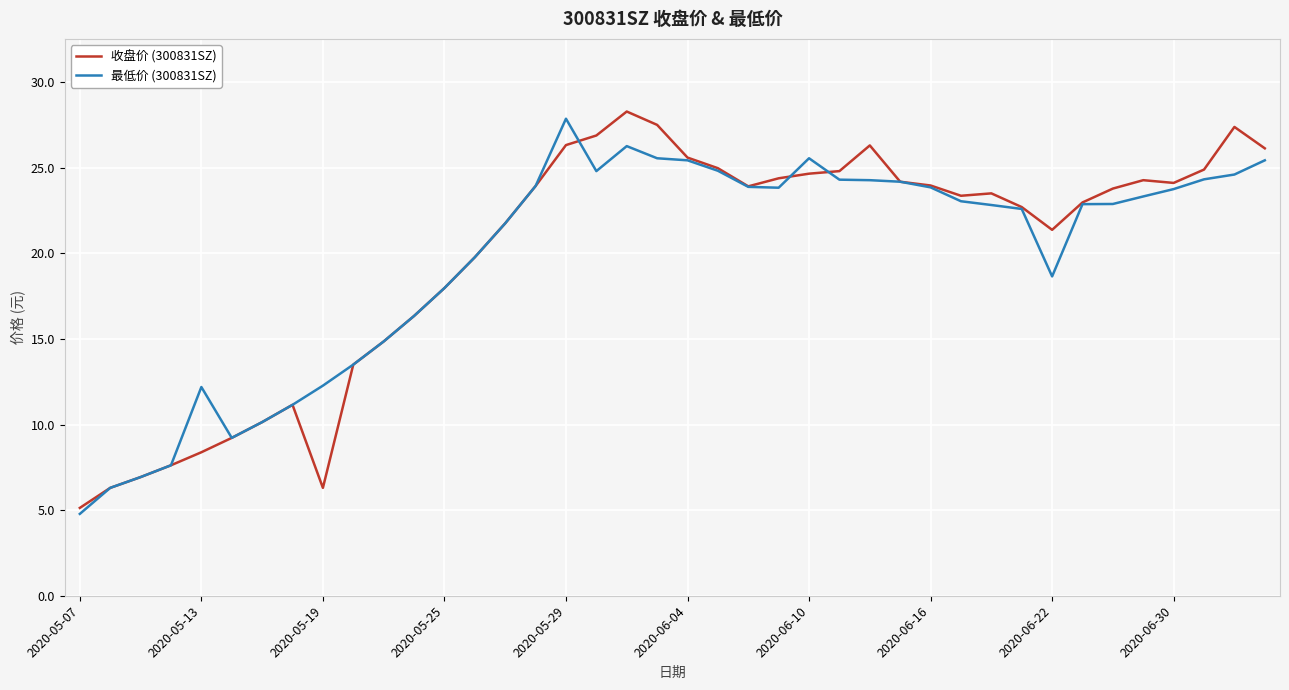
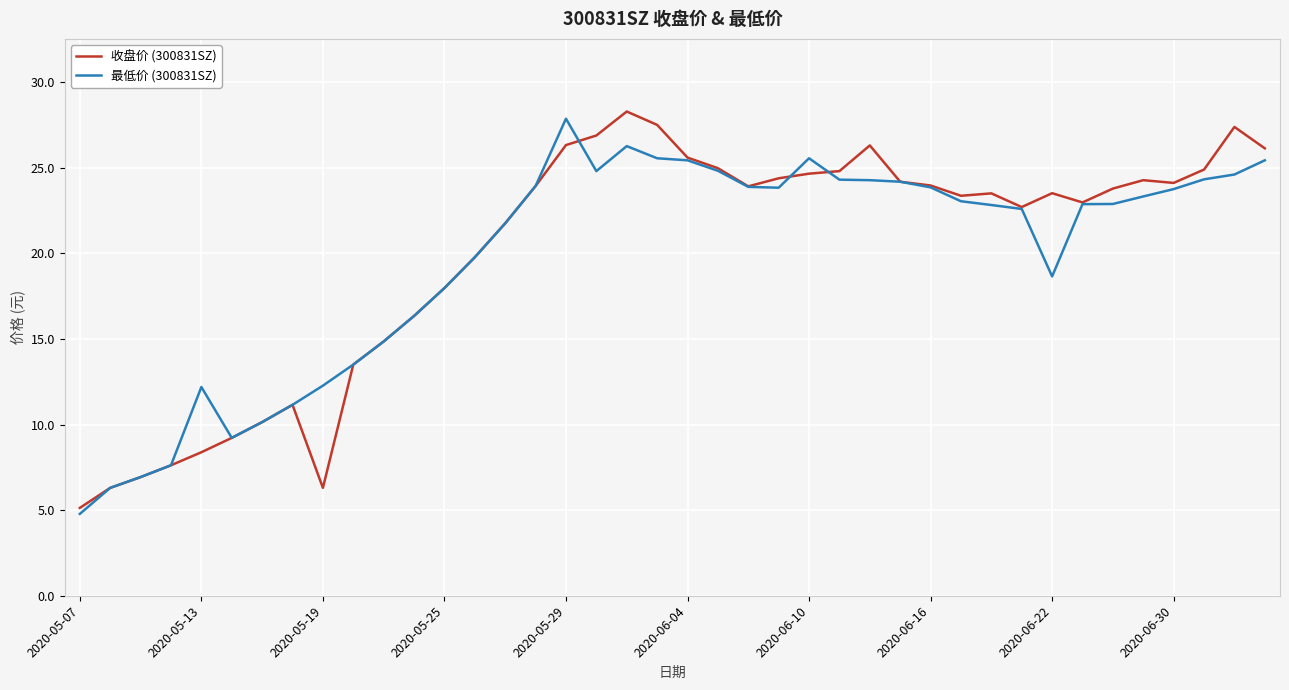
  {
    "收盘价 (300831SZ)": {
      "2020-05-07": 5.1,
      "2020-05-13": 8.4,
      "2020-05-19": 6.3,
      "2020-05-29": 26.3,
      "2020-06-04": 25.6,
      "2020-06-10": 24.7,
-     "2020-06-22": 21.4,
+     "2020-06-22": 23.5,
      "2020-06-30": 24.1
    },
    "最低价 (300831SZ)": {
      "2020-05-07": 4.8,
      "2020-05-13": 12.2,
      "2020-05-19": 12.3,
      "2020-05-29": 27.9,
      "2020-06-04": 25.4,
      "2020-06-10": 25.6,
      "2020-06-22": 18.7,
      "2020-06-30": 23.8
    }
  }
